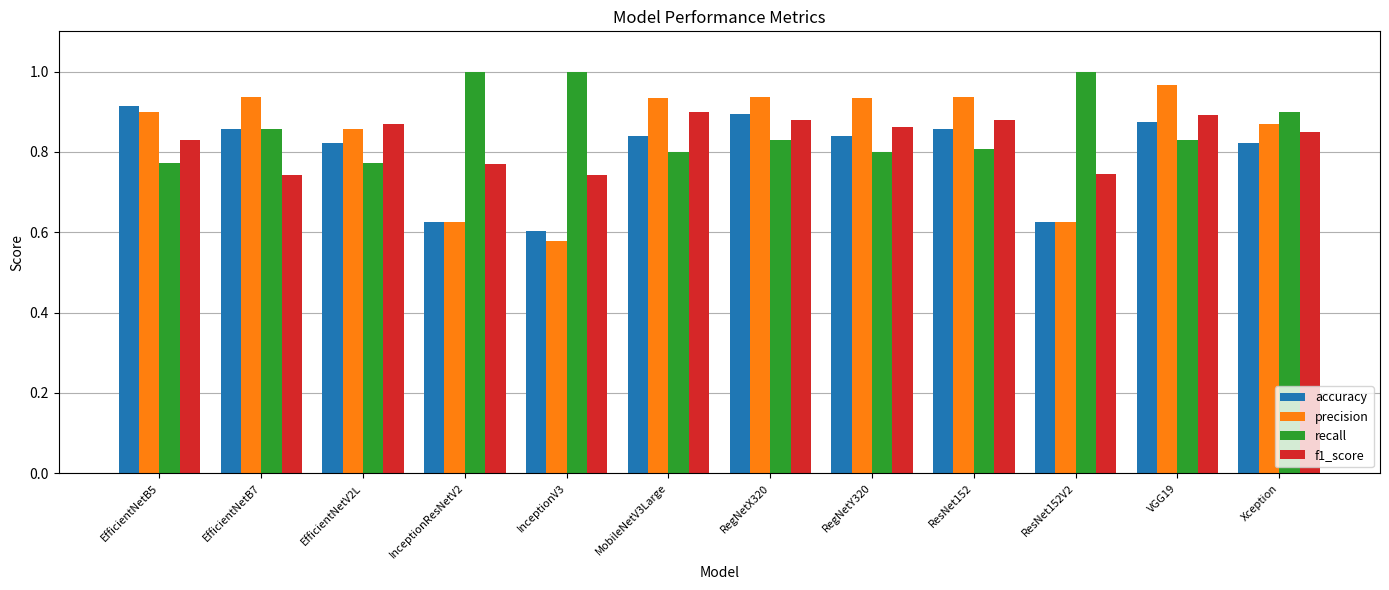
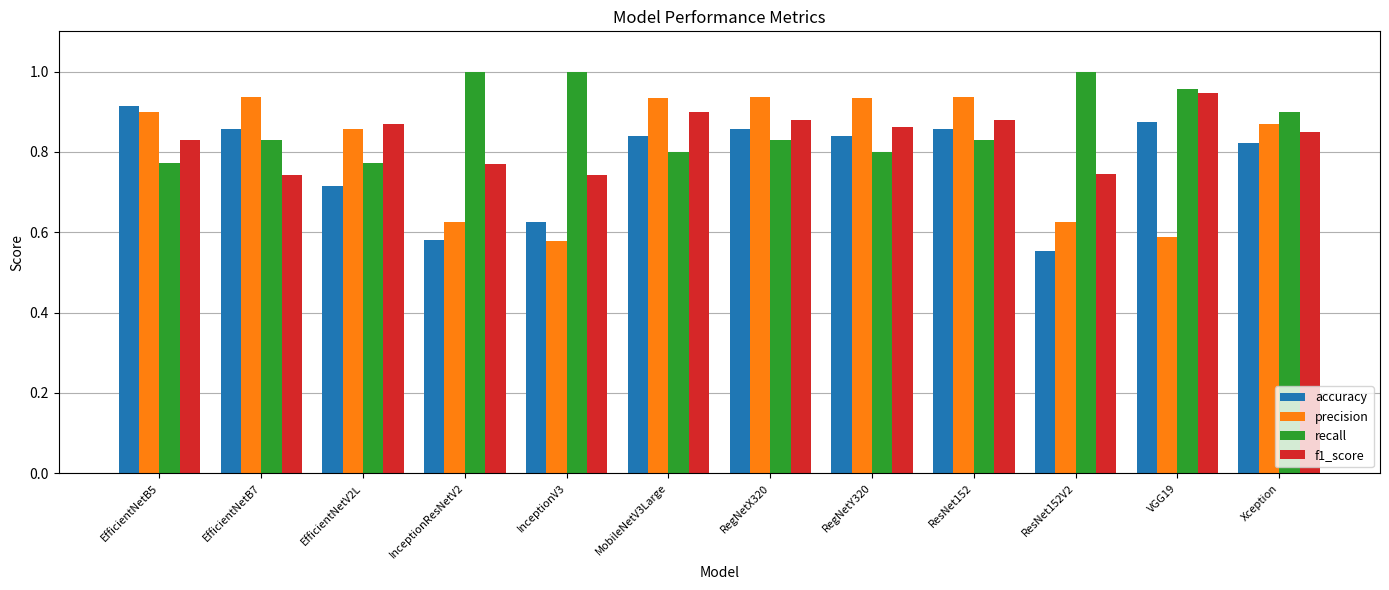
  {
    "accuracy": {
      "EfficientNetB5": 0.91,
      "EfficientNetB7": 0.86,
-     "EfficientNetV2L": 0.82,
-     "InceptionResNetV2": 0.63,
-     "InceptionV3": 0.60,
+     "EfficientNetV2L": 0.72,
+     "InceptionResNetV2": 0.58,
+     "InceptionV3": 0.63,
      "MobileNetV3Large": 0.84,
-     "RegNetX320": 0.89,
+     "RegNetX320": 0.86,
      "RegNetY320": 0.84,
      "ResNet152": 0.86,
-     "ResNet152V2": 0.63,
+     "ResNet152V2": 0.55,
      "VGG19": 0.88,
      "Xception": 0.82
    },
    "precision": {
      "EfficientNetB5": 0.90,
      "EfficientNetB7": 0.94,
      "EfficientNetV2L": 0.86,
      "InceptionResNetV2": 0.63,
      "InceptionV3": 0.58,
      "MobileNetV3Large": 0.93,
      "RegNetX320": 0.94,
      "RegNetY320": 0.93,
      "ResNet152": 0.94,
      "ResNet152V2": 0.63,
-     "VGG19": 0.97,
+     "VGG19": 0.59,
      "Xception": 0.87
    },
    "recall": {
      "EfficientNetB5": 0.77,
-     "EfficientNetB7": 0.86,
+     "EfficientNetB7": 0.83,
      "EfficientNetV2L": 0.77,
      "InceptionResNetV2": 1.00,
      "InceptionV3": 1.00,
      "MobileNetV3Large": 0.80,
      "RegNetX320": 0.83,
      "RegNetY320": 0.80,
-     "ResNet152": 0.81,
+     "ResNet152": 0.83,
      "ResNet152V2": 1.00,
-     "VGG19": 0.83,
+     "VGG19": 0.96,
      "Xception": 0.90
    },
    "f1_score": {
      "EfficientNetB5": 0.83,
      "EfficientNetB7": 0.74,
      "EfficientNetV2L": 0.87,
      "InceptionResNetV2": 0.77,
      "InceptionV3": 0.74,
      "MobileNetV3Large": 0.90,
      "RegNetX320": 0.88,
      "RegNetY320": 0.86,
      "ResNet152": 0.88,
      "ResNet152V2": 0.75,
-     "VGG19": 0.89,
+     "VGG19": 0.95,
      "Xception": 0.85
    }
  }
